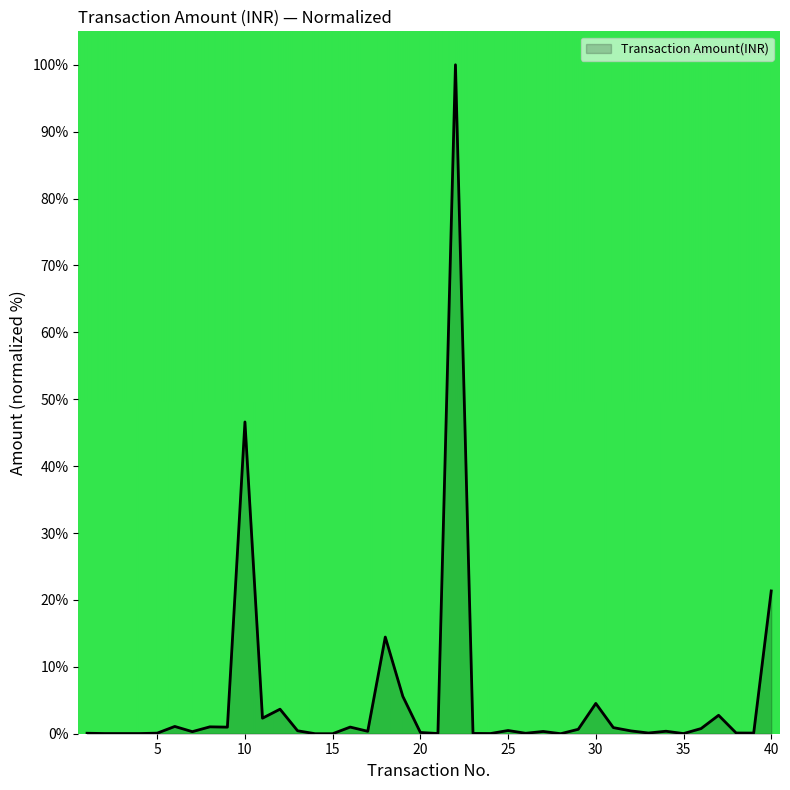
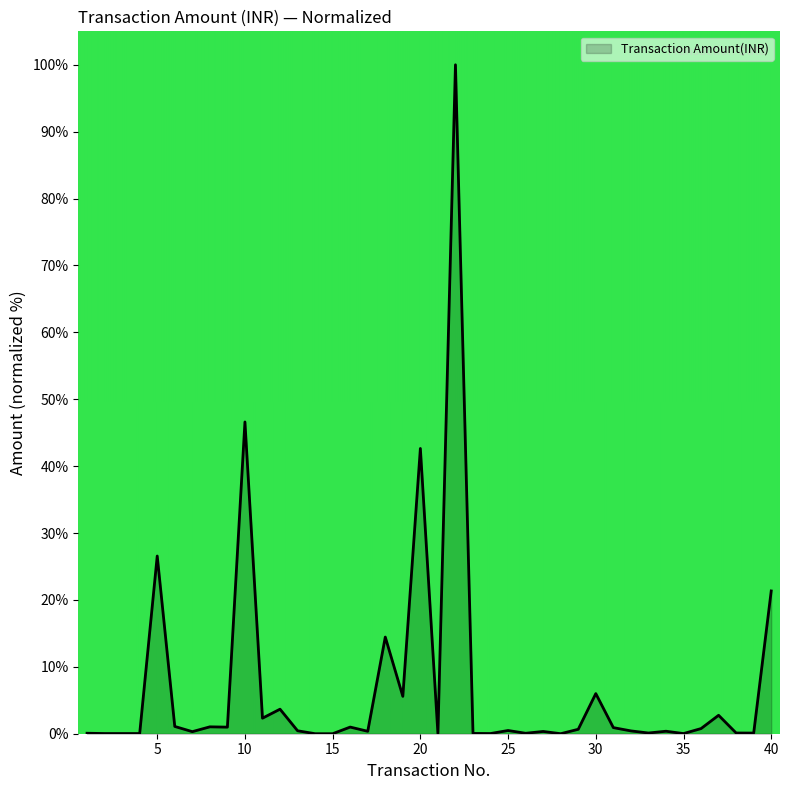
  {
-   "5": "0%",
+   "5": "27%",
    "10": "47%",
    "15": "0%",
-   "20": "0%",
+   "20": "43%",
    "25": "0%",
-   "30": "5%",
+   "30": "6%",
    "35": "0%",
    "40": "21%"
  }
